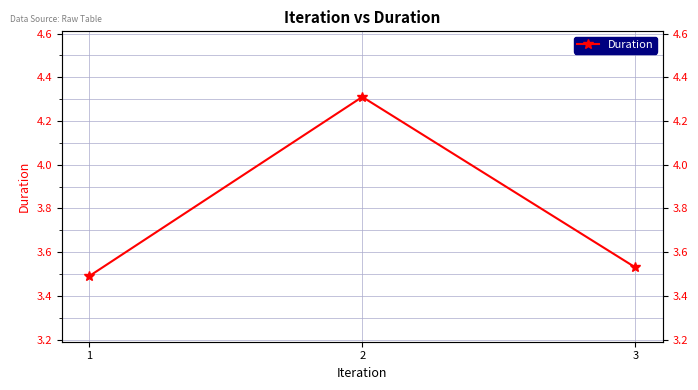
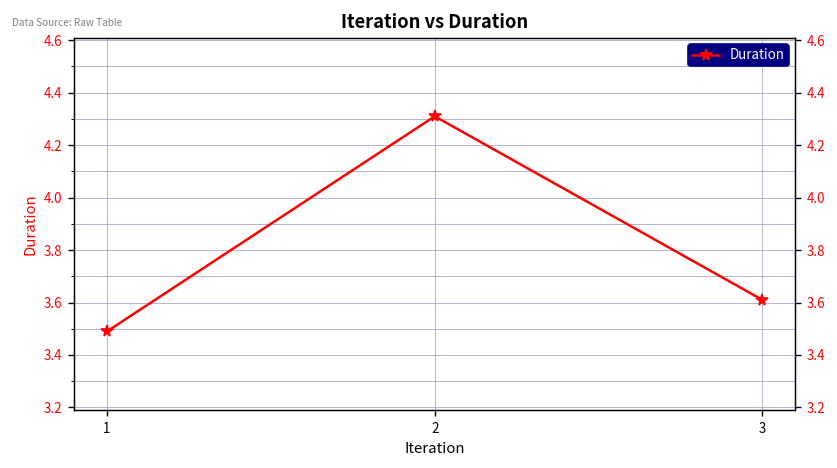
  {
    "1": 3.49,
    "2": 4.31,
-   "3": 3.53
+   "3": 3.61
  }
